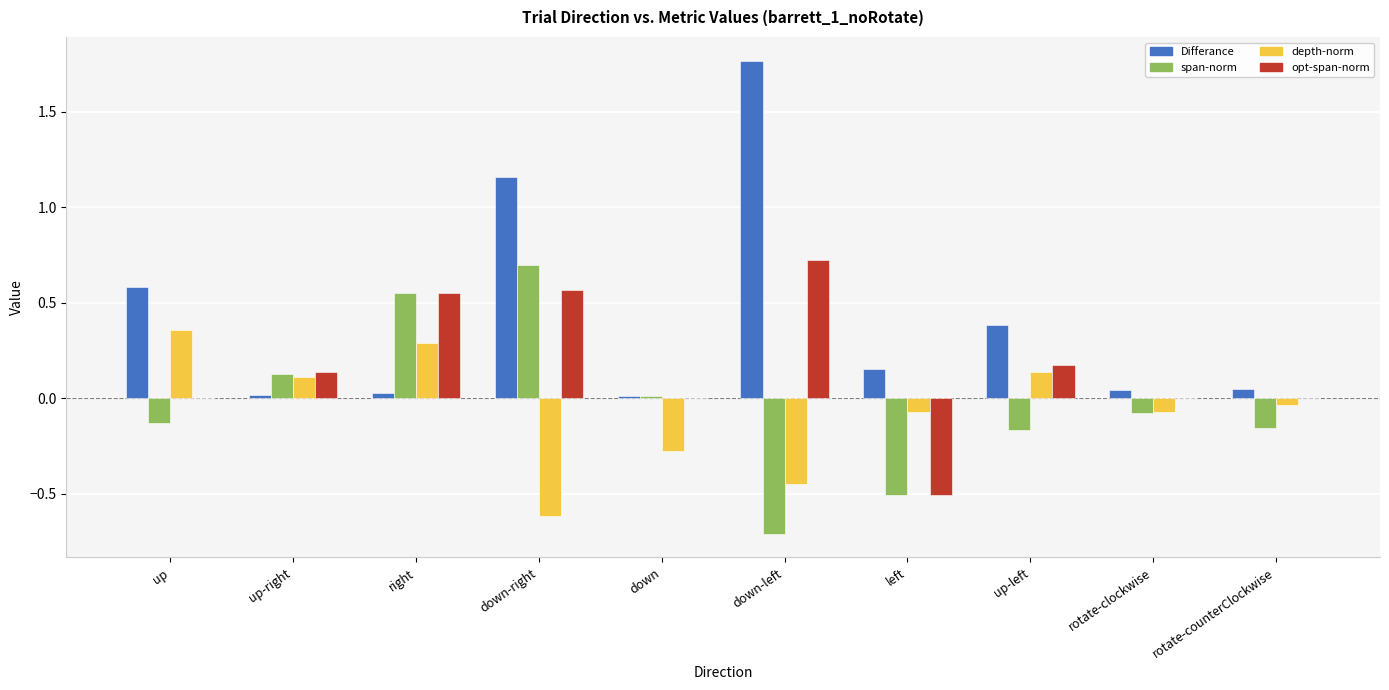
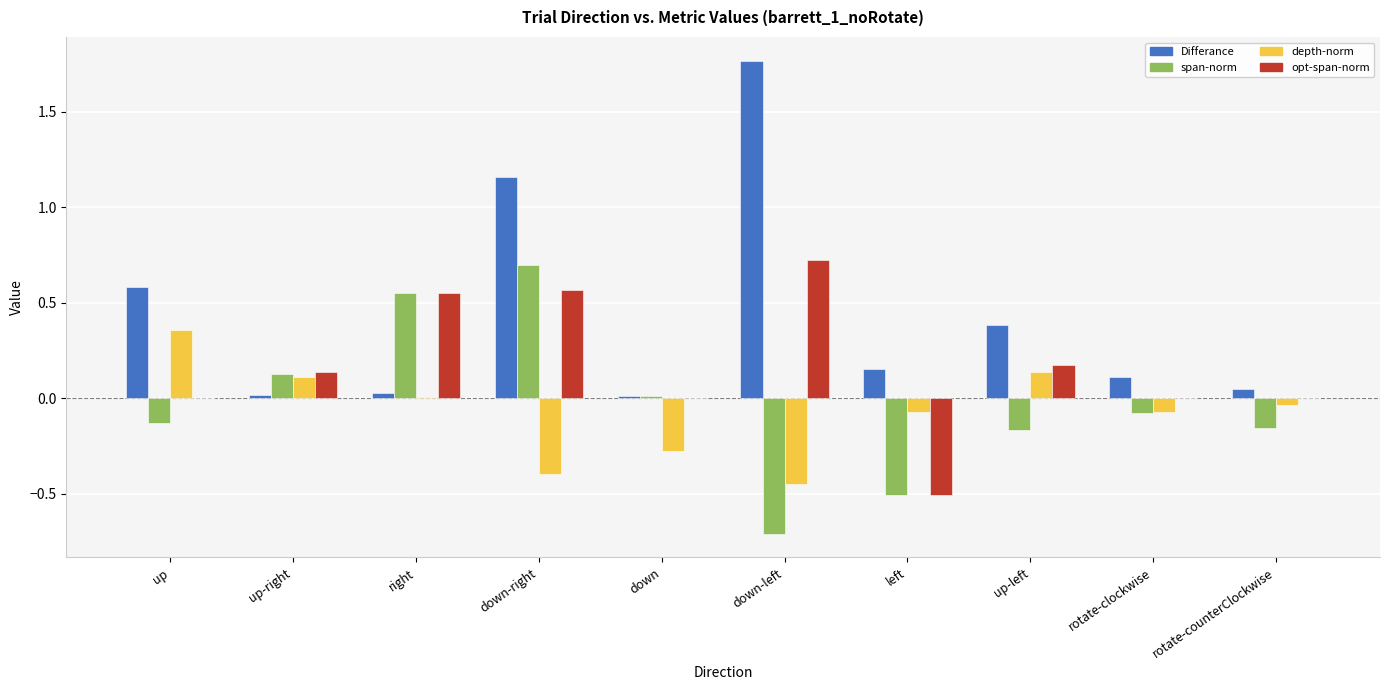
  {
    "Differance": {
      "up": 0.58,
      "up-right": 0.02,
      "right": 0.03,
      "down-right": 1.16,
      "down-left": 1.77,
      "left": 0.15,
      "up-left": 0.38,
-     "rotate-clockwise": 0.04,
+     "rotate-clockwise": 0.11,
      "rotate-counterClockwise": 0.05
    },
    "span-norm": {
      "up": -0.13,
      "up-right": 0.13,
      "right": 0.55,
      "down-right": 0.70,
      "down-left": -0.71,
      "left": -0.51,
      "up-left": -0.17,
      "rotate-clockwise": -0.08,
      "rotate-counterClockwise": -0.16
    },
    "depth-norm": {
      "up": 0.36,
      "up-right": 0.11,
-     "right": 0.29,
-     "down-right": -0.62,
+     "right": 0.01,
+     "down-right": -0.40,
      "down": -0.28,
      "down-left": -0.45,
      "left": -0.07,
      "up-left": 0.14,
      "rotate-clockwise": -0.07,
      "rotate-counterClockwise": -0.04
    },
    "opt-span-norm": {
      "up": 0.00,
      "up-right": 0.14,
      "right": 0.55,
      "down-right": 0.56,
      "down": 0.00,
      "down-left": 0.72,
      "left": -0.51,
      "up-left": 0.17,
      "rotate-clockwise": 0.00,
      "rotate-counterClockwise": 0.00
    }
  }
